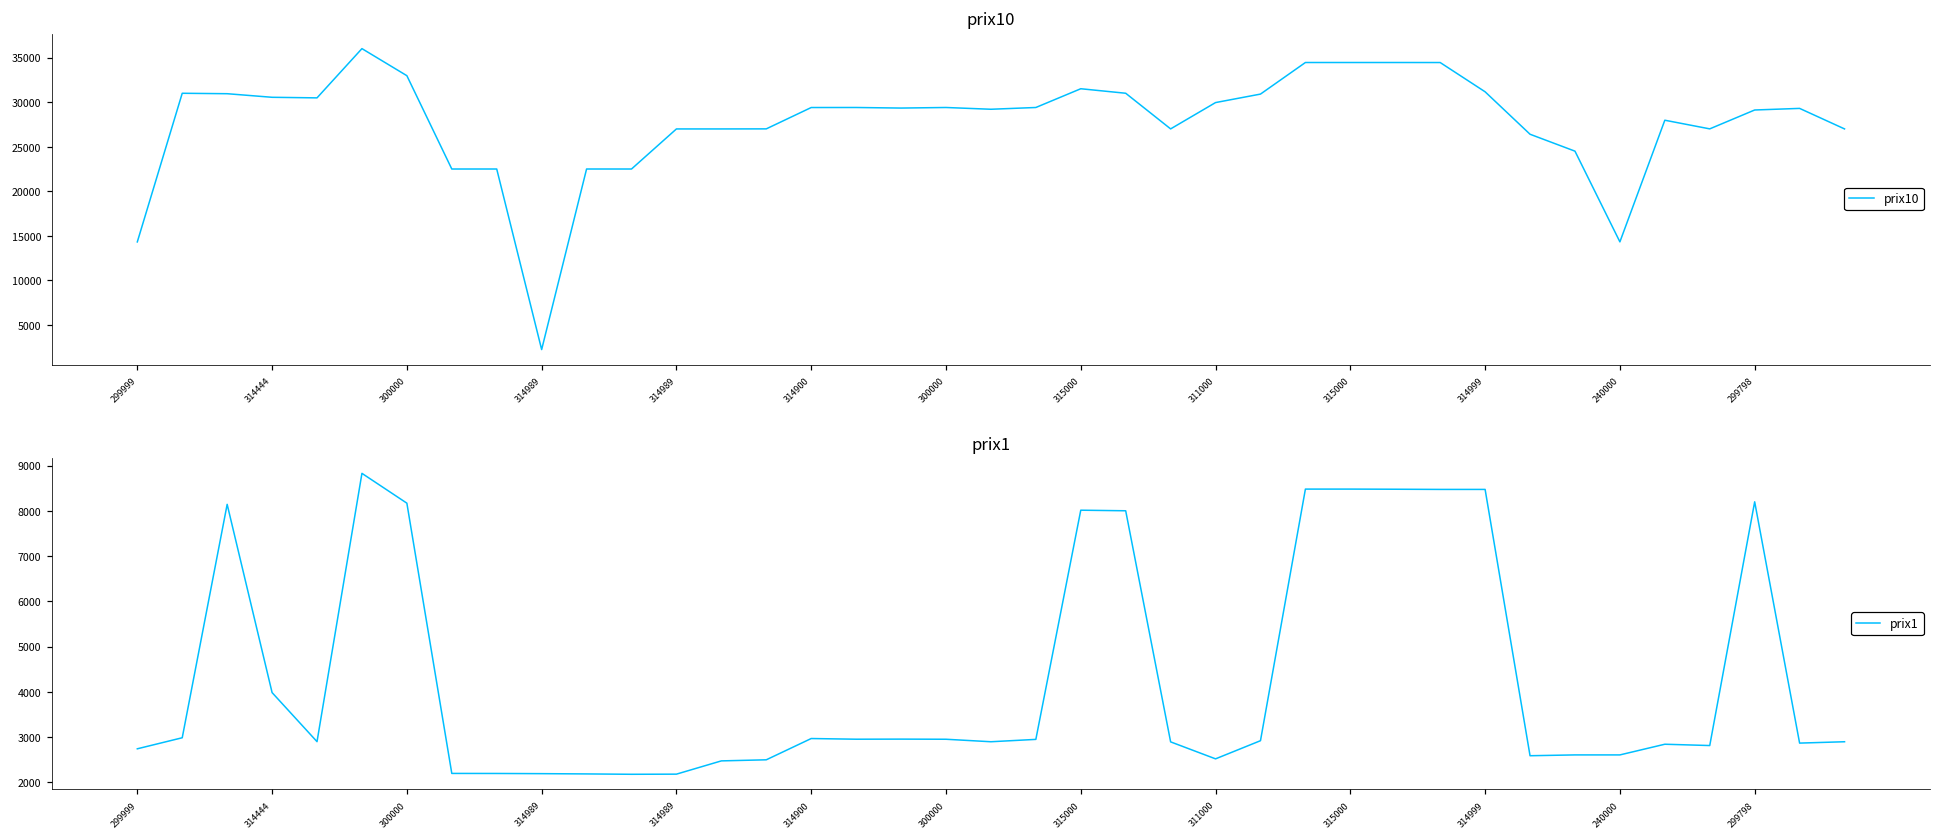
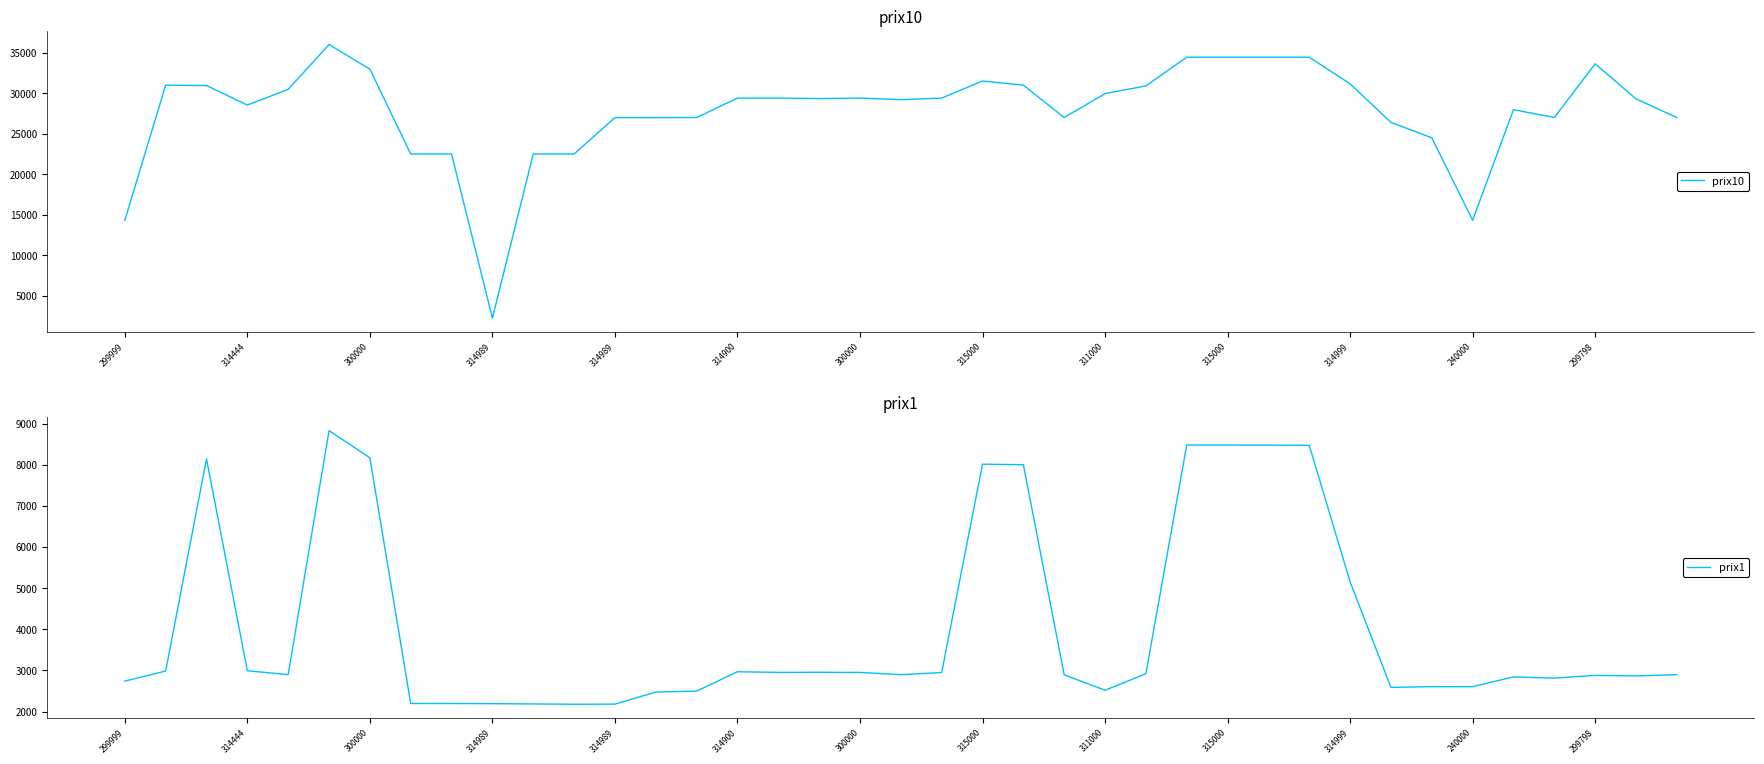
  {
    "prix10": {
      "299999": 14000,
-     "314444": 31000,
+     "314444": 29000,
      "314900": 29000,
      "311000": 30000,
      "314999": 31000,
      "240000": 14000,
-     "299798": 29000
+     "299798": 34000
    },
    "prix1": {
      "299999": 2700,
-     "314444": 4000,
+     "314444": 3000,
      "314900": 3000,
      "311000": 2500,
-     "314999": 8500,
+     "314999": 5200,
      "240000": 2600,
-     "299798": 8200
+     "299798": 2900
    }
  }
